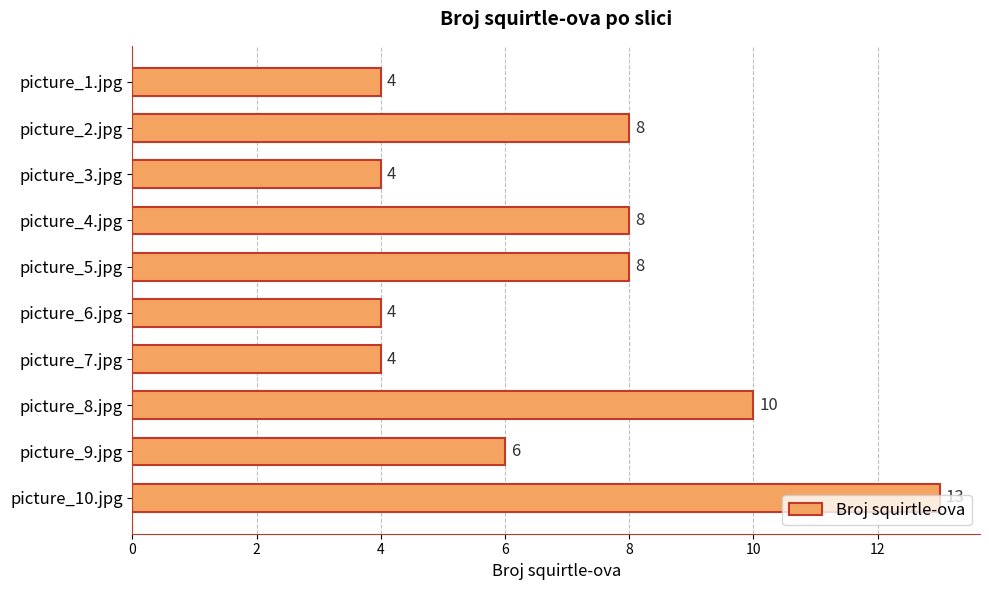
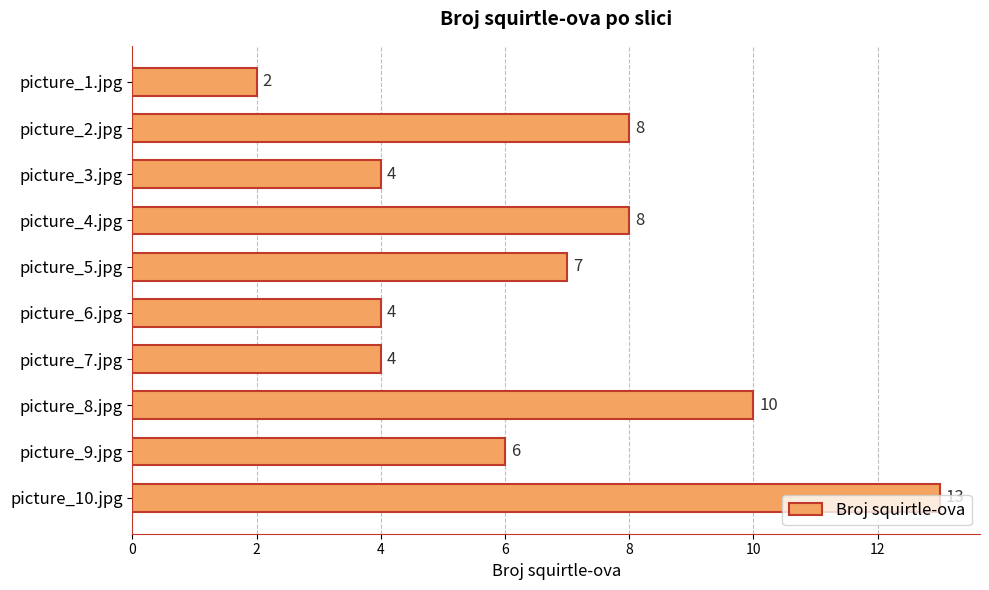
  {
-   "picture_1.jpg": 4,
+   "picture_1.jpg": 2,
    "picture_2.jpg": 8,
    "picture_3.jpg": 4,
    "picture_4.jpg": 8,
-   "picture_5.jpg": 8,
+   "picture_5.jpg": 7,
    "picture_6.jpg": 4,
    "picture_7.jpg": 4,
    "picture_8.jpg": 10,
    "picture_9.jpg": 6
  }
